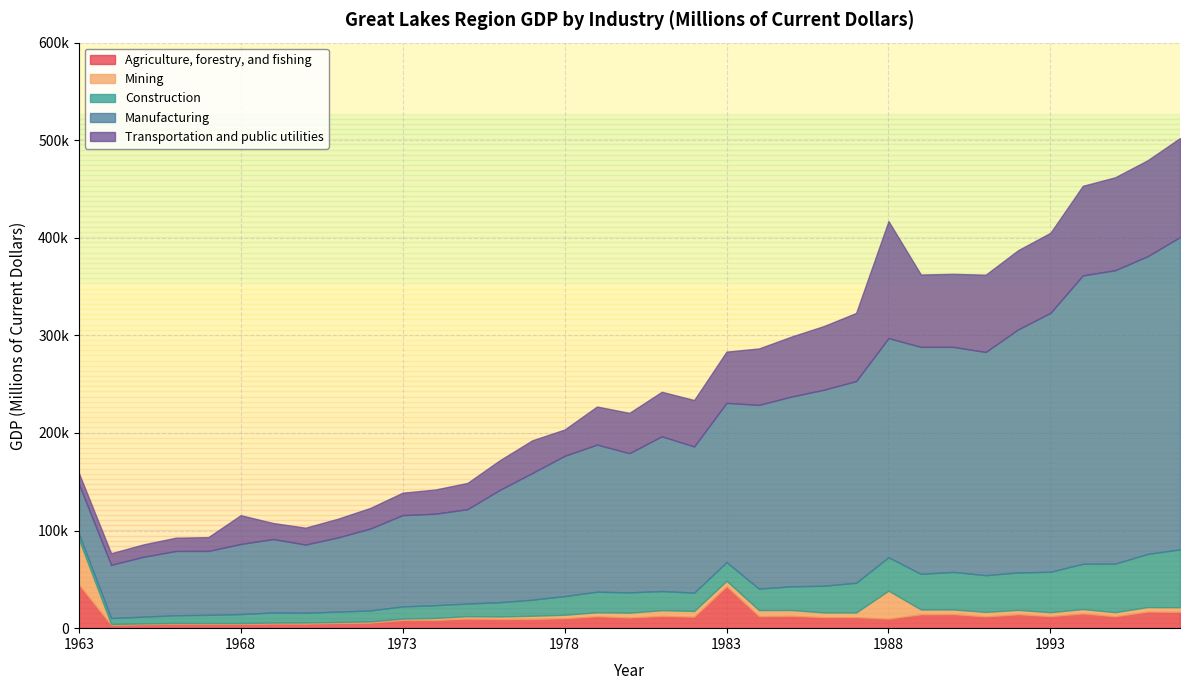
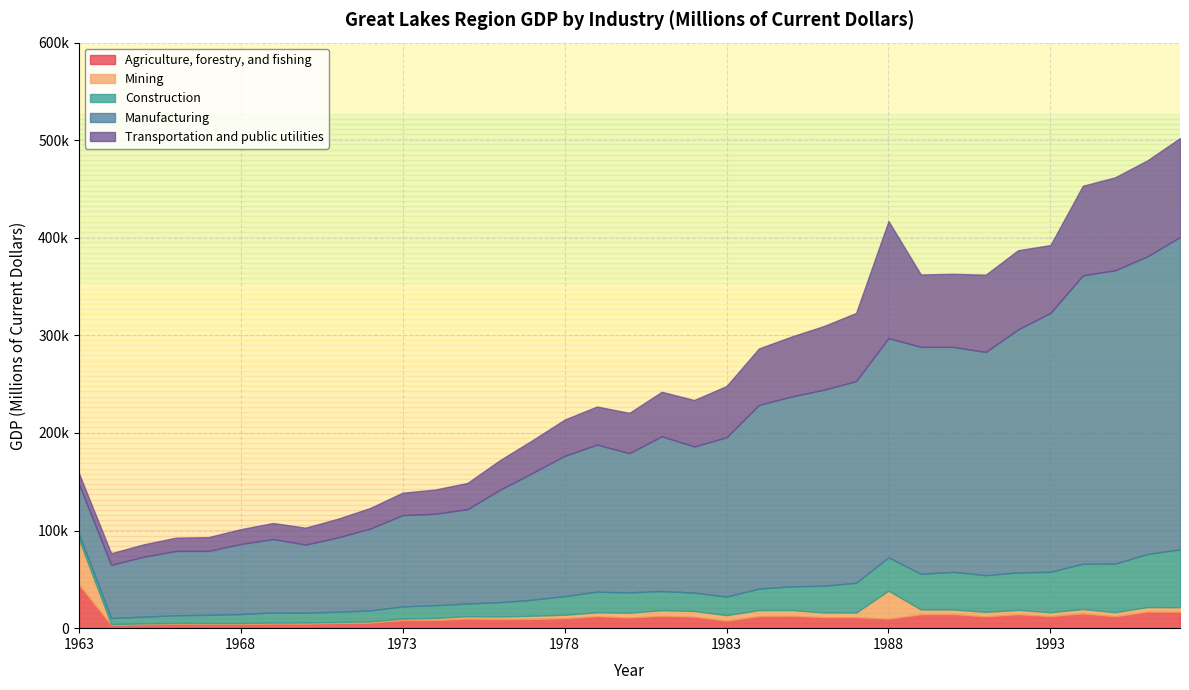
  {
    "Agriculture, forestry, and fishing": {
      "1963": 40000,
      "1978": 10000,
-     "1983": 40000,
+     "1983": 10000,
      "1988": 10000,
      "1993": 10000
    },
    "Mining": {
      "1963": 50000,
      "1978": 0,
      "1983": 10000,
      "1988": 30000,
      "1993": 0
    },
    "Transportation and public utilities": {
      "1963": 10000,
-     "1968": 30000,
+     "1968": 20000,
      "1973": 20000,
-     "1978": 30000,
+     "1978": 40000,
      "1983": 50000,
      "1988": 120000,
-     "1993": 80000
+     "1993": 70000
    }
  }
